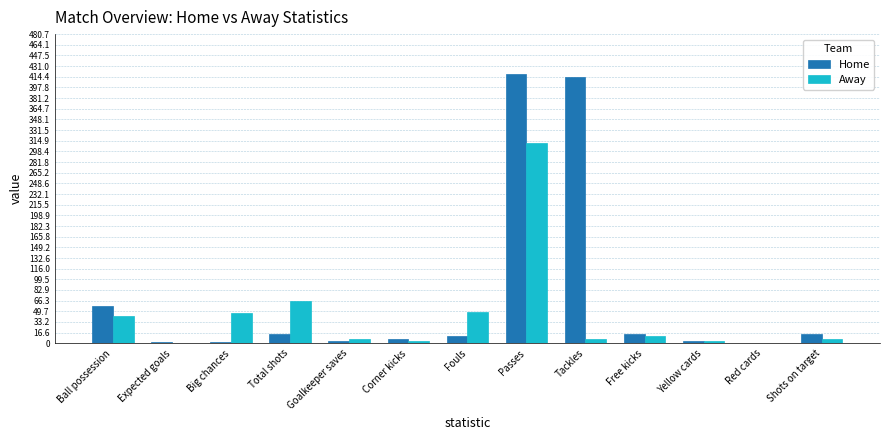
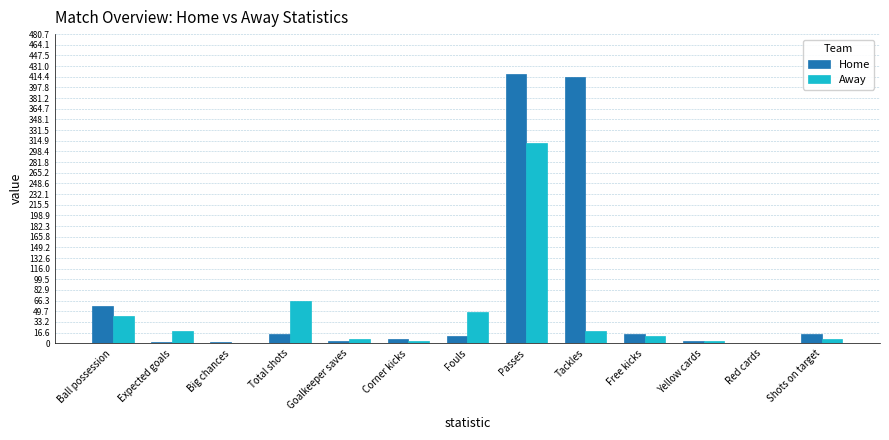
  {
    "Home": {
      "Ball possession": 60,
      "Total shots": 10,
      "Corner kicks": 10,
      "Fouls": 10,
      "Passes": 420,
      "Tackles": 410,
      "Free kicks": 20,
      "Red cards": 0,
      "Shots on target": 10
    },
    "Away": {
      "Ball possession": 40,
-     "Expected goals": 0,
-     "Big chances": 50,
+     "Expected goals": 20,
+     "Big chances": 0,
      "Total shots": 70,
      "Goalkeeper saves": 10,
      "Fouls": 50,
      "Passes": 310,
-     "Tackles": 10,
+     "Tackles": 20,
      "Free kicks": 10,
      "Shots on target": 10
    }
  }
